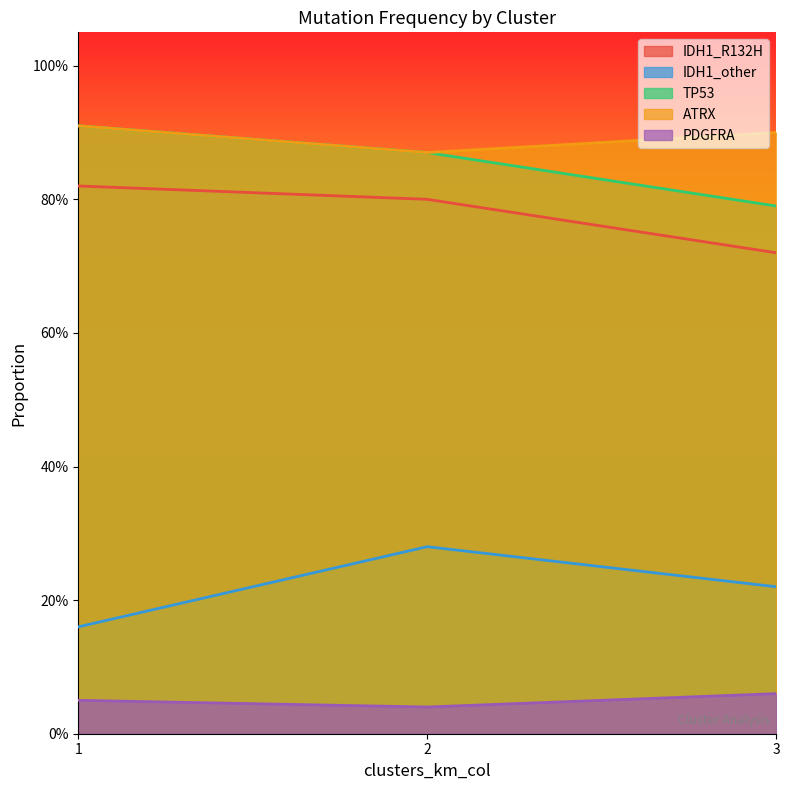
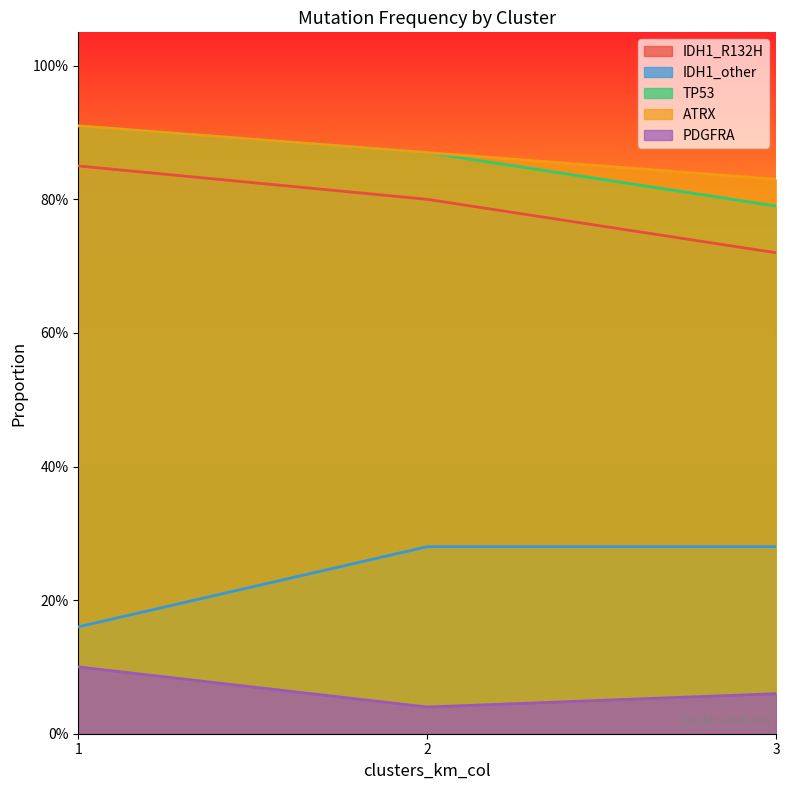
  {
    "IDH1_R132H": {
-     "1": "82%",
+     "1": "85%",
      "2": "80%",
      "3": "72%"
    },
    "IDH1_other": {
      "1": "16%",
      "2": "28%",
-     "3": "22%"
+     "3": "28%"
    },
    "TP53": {
      "3": "79%"
    },
    "ATRX": {
-     "3": "90%"
+     "3": "83%"
    },
    "PDGFRA": {
-     "1": "5%",
+     "1": "10%",
      "2": "4%",
      "3": "6%"
    }
  }
